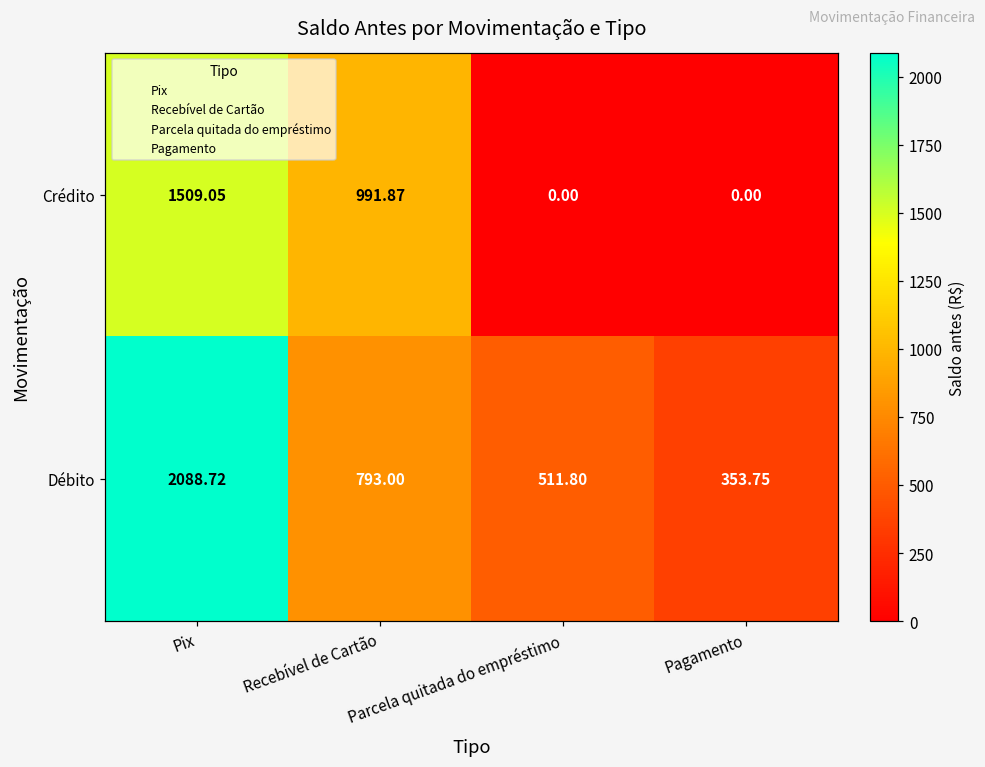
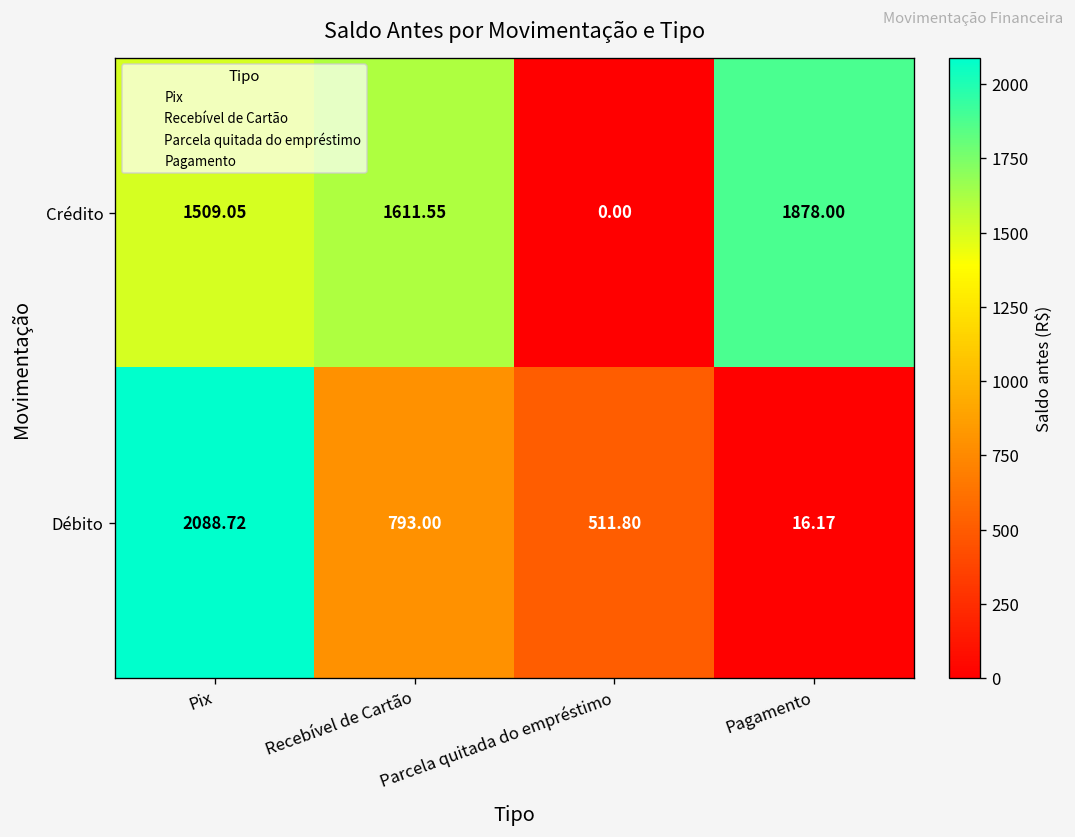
  {
    "Crédito": {
      "Pix": 1509.05,
-     "Recebível de Cartão": 991.87,
+     "Recebível de Cartão": 1611.55,
      "Parcela quitada do empréstimo": 0.00,
-     "Pagamento": 0.00
+     "Pagamento": 1878.00
    },
    "Débito": {
      "Pix": 2088.72,
      "Recebível de Cartão": 793.00,
      "Parcela quitada do empréstimo": 511.80,
-     "Pagamento": 353.75
+     "Pagamento": 16.17
    }
  }
